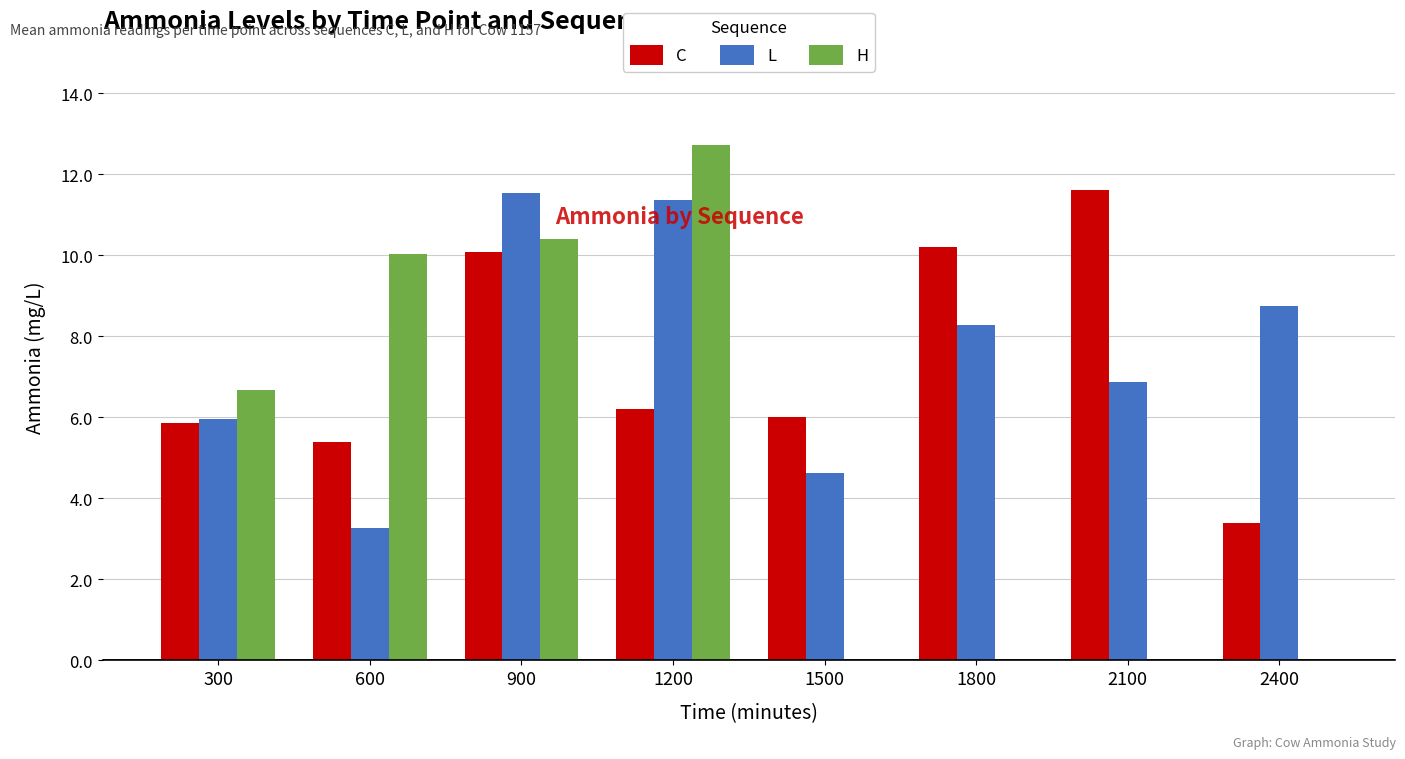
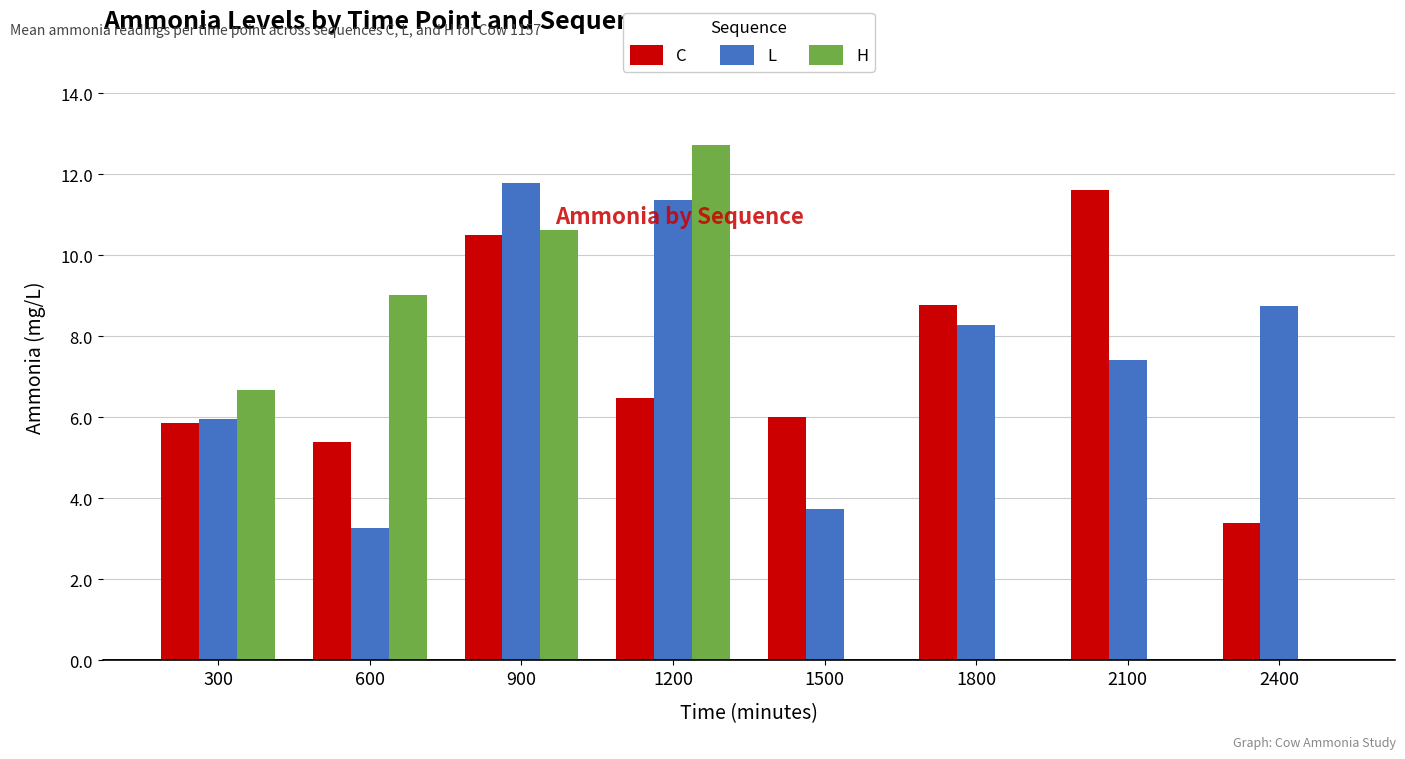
  {
    "C": {
      "300": 5.9,
      "600": 5.4,
-     "900": 10.1,
-     "1200": 6.2,
+     "900": 10.5,
+     "1200": 6.5,
      "1500": 6.0,
-     "1800": 10.2,
+     "1800": 8.8,
      "2100": 11.6,
      "2400": 3.4
    },
    "L": {
      "300": 6.0,
      "600": 3.3,
-     "900": 11.5,
+     "900": 11.8,
      "1200": 11.4,
-     "1500": 4.6,
+     "1500": 3.7,
      "1800": 8.3,
-     "2100": 6.9,
+     "2100": 7.4,
      "2400": 8.8
    },
    "H": {
      "300": 6.7,
-     "600": 10.0,
-     "900": 10.4,
+     "600": 9.0,
+     "900": 10.6,
      "1200": 12.7,
      "1500": 0.0,
      "1800": 0.0,
      "2100": 0.0,
      "2400": 0.0
    }
  }
